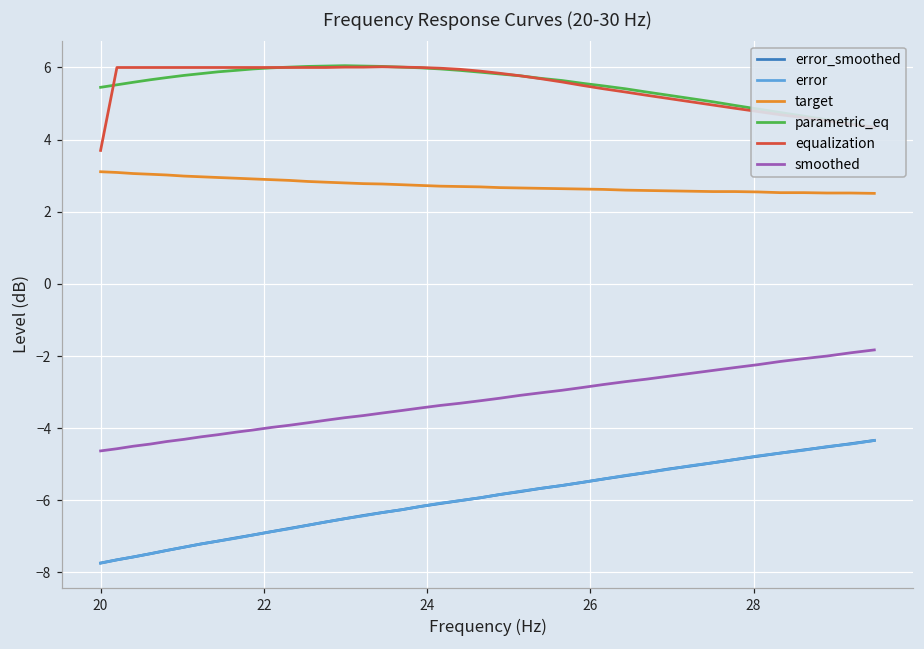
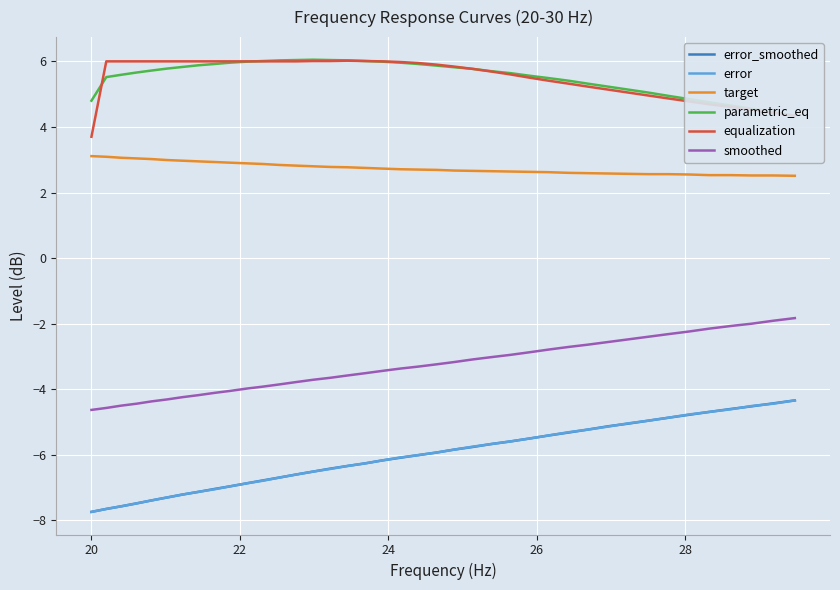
  {
    "target": {
      "20": 3.1
    },
    "parametric_eq": {
-     "20": 5.5
+     "20": 4.8
    },
    "equalization": {
      "20": 3.7
    },
    "smoothed": {
      "20": -4.6
    }
  }
